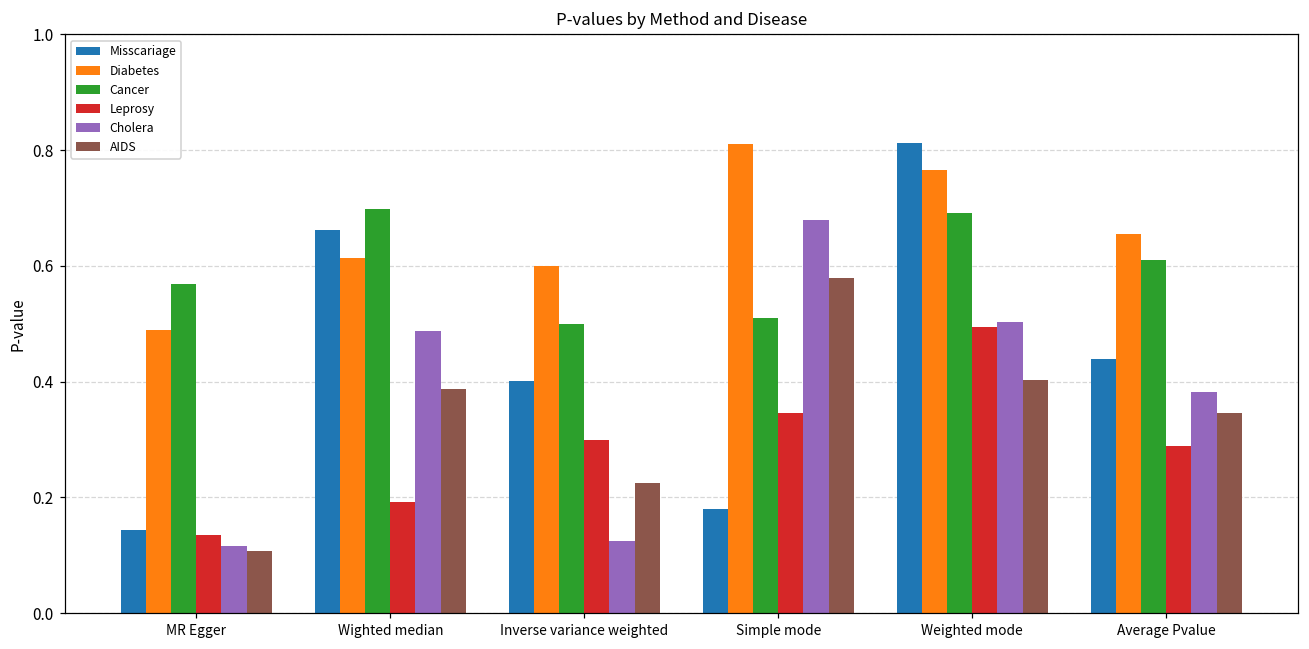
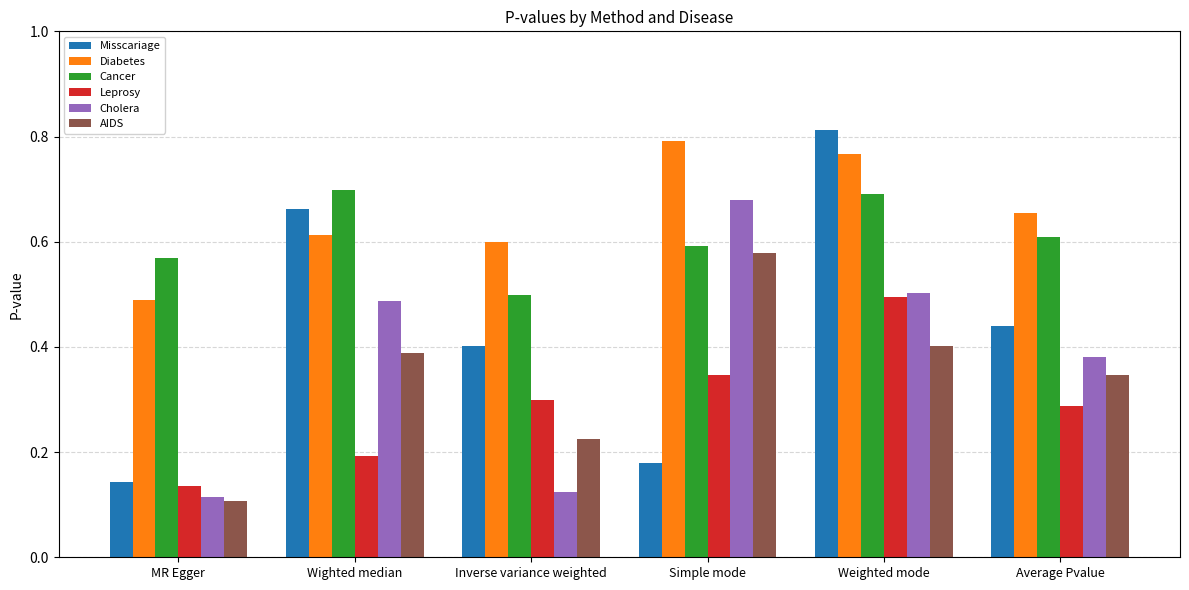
  {
    "Misscariage": {
      "MR Egger": 0.14,
      "Wighted median": 0.66,
      "Inverse variance weighted": 0.40,
      "Simple mode": 0.18,
      "Weighted mode": 0.81,
      "Average Pvalue": 0.44
    },
    "Diabetes": {
      "MR Egger": 0.49,
      "Wighted median": 0.61,
      "Inverse variance weighted": 0.60,
-     "Simple mode": 0.81,
+     "Simple mode": 0.79,
      "Weighted mode": 0.77,
      "Average Pvalue": 0.66
    },
    "Cancer": {
      "MR Egger": 0.57,
      "Wighted median": 0.70,
      "Inverse variance weighted": 0.50,
-     "Simple mode": 0.51,
+     "Simple mode": 0.59,
      "Weighted mode": 0.69,
      "Average Pvalue": 0.61
    },
    "Leprosy": {
      "MR Egger": 0.14,
      "Wighted median": 0.19,
      "Inverse variance weighted": 0.30,
      "Simple mode": 0.35,
      "Weighted mode": 0.49,
      "Average Pvalue": 0.29
    },
    "Cholera": {
      "MR Egger": 0.12,
      "Wighted median": 0.49,
      "Inverse variance weighted": 0.12,
      "Simple mode": 0.68,
      "Weighted mode": 0.50,
      "Average Pvalue": 0.38
    },
    "AIDS": {
      "MR Egger": 0.11,
      "Wighted median": 0.39,
      "Inverse variance weighted": 0.22,
      "Simple mode": 0.58,
      "Weighted mode": 0.40,
      "Average Pvalue": 0.35
    }
  }
